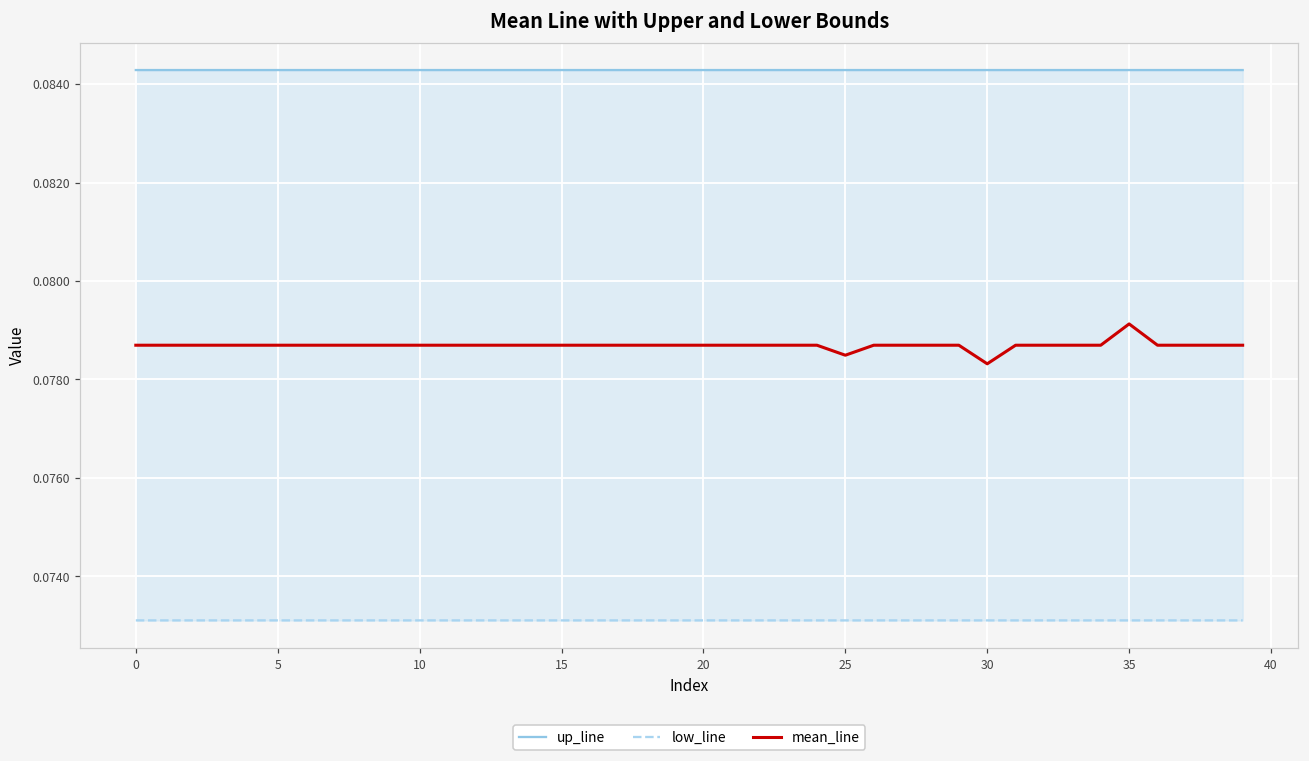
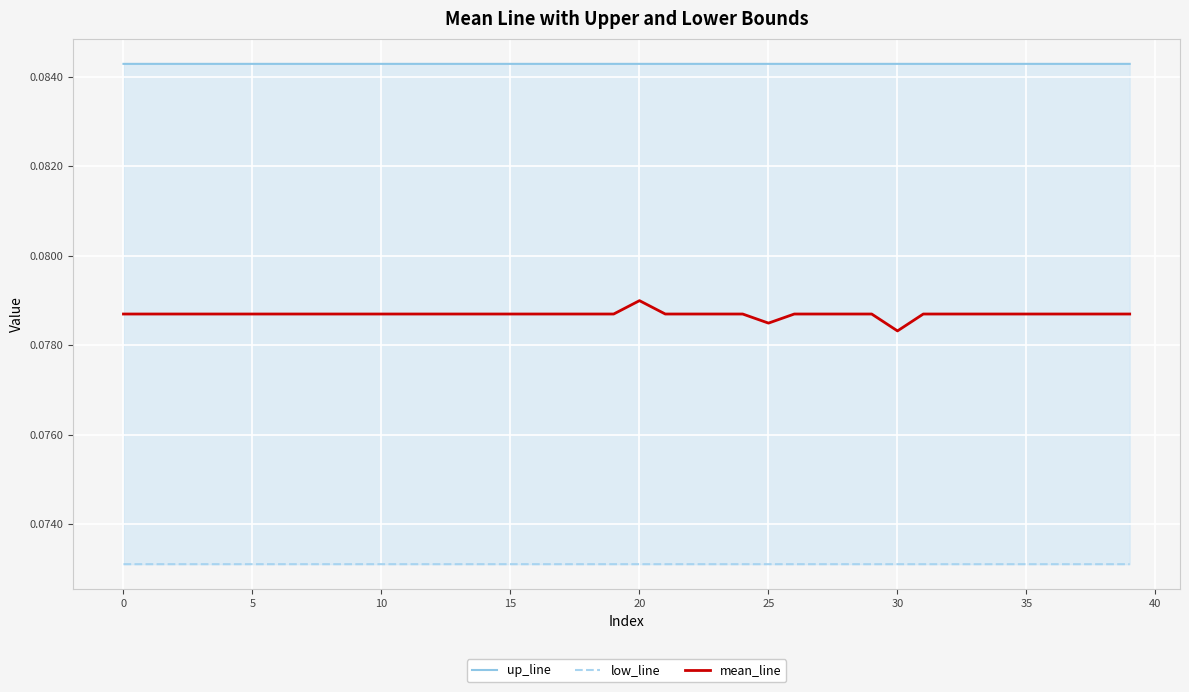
  {
    "mean_line": {
      "0": 0.0787,
      "5": 0.0787,
      "10": 0.0787,
      "15": 0.0787,
-     "20": 0.0787,
+     "20": 0.0790,
      "25": 0.0785,
      "30": 0.0783,
-     "35": 0.0791
+     "35": 0.0787
    }
  }
